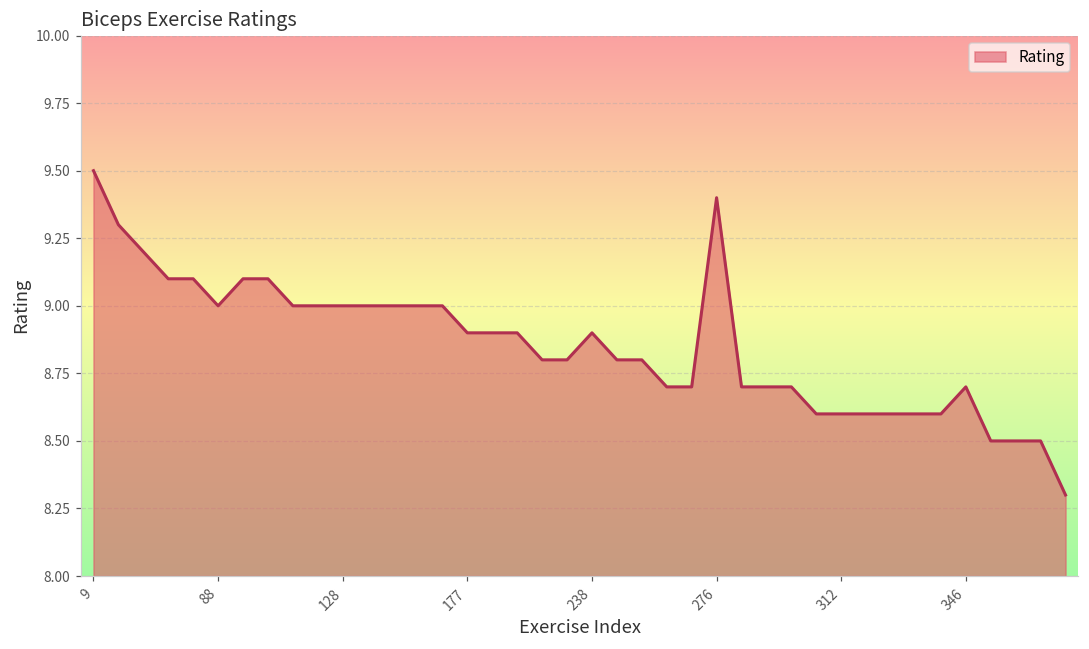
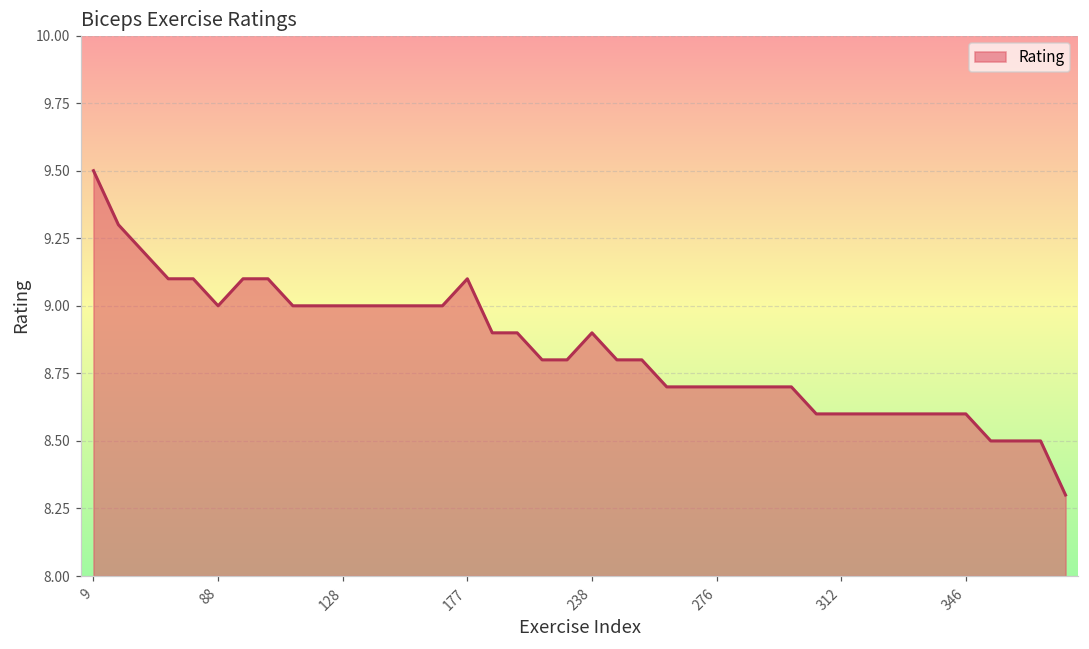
  {
    "9": 9.5,
    "88": 9.0,
    "128": 9.0,
-   "177": 8.9,
+   "177": 9.1,
    "238": 8.9,
-   "276": 9.4,
+   "276": 8.7,
    "312": 8.6,
-   "346": 8.7
+   "346": 8.6
  }
